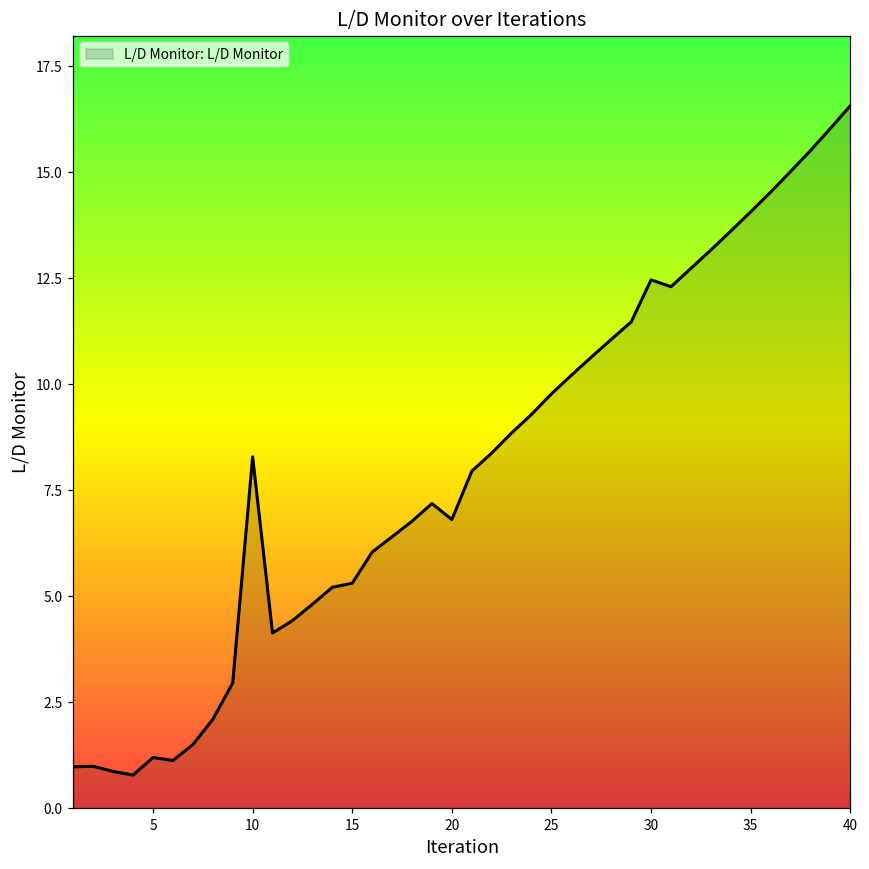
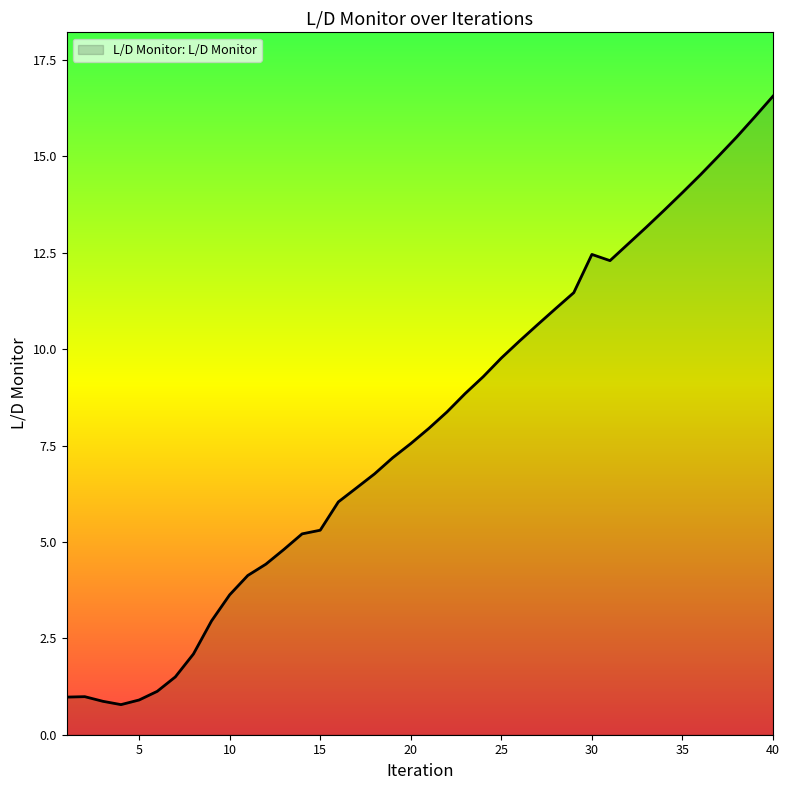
  {
-   "5": 1.2,
-   "10": 8.3,
+   "5": 0.9,
+   "10": 3.6,
    "15": 5.3,
-   "20": 6.8,
+   "20": 7.6,
    "25": 9.8,
    "30": 12.5,
    "35": 14.1,
    "40": 16.6
  }
